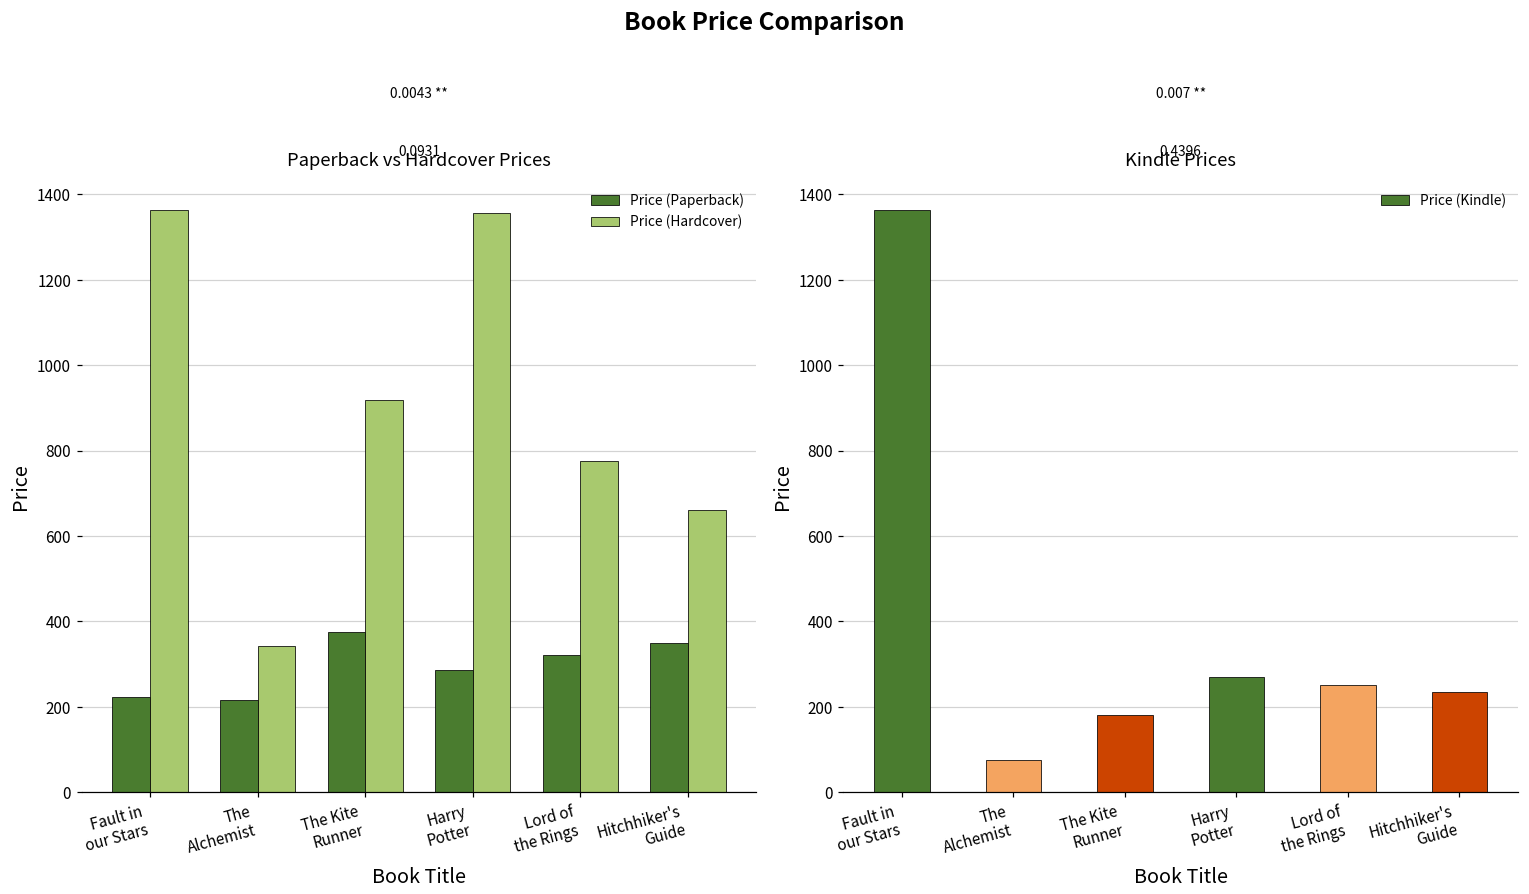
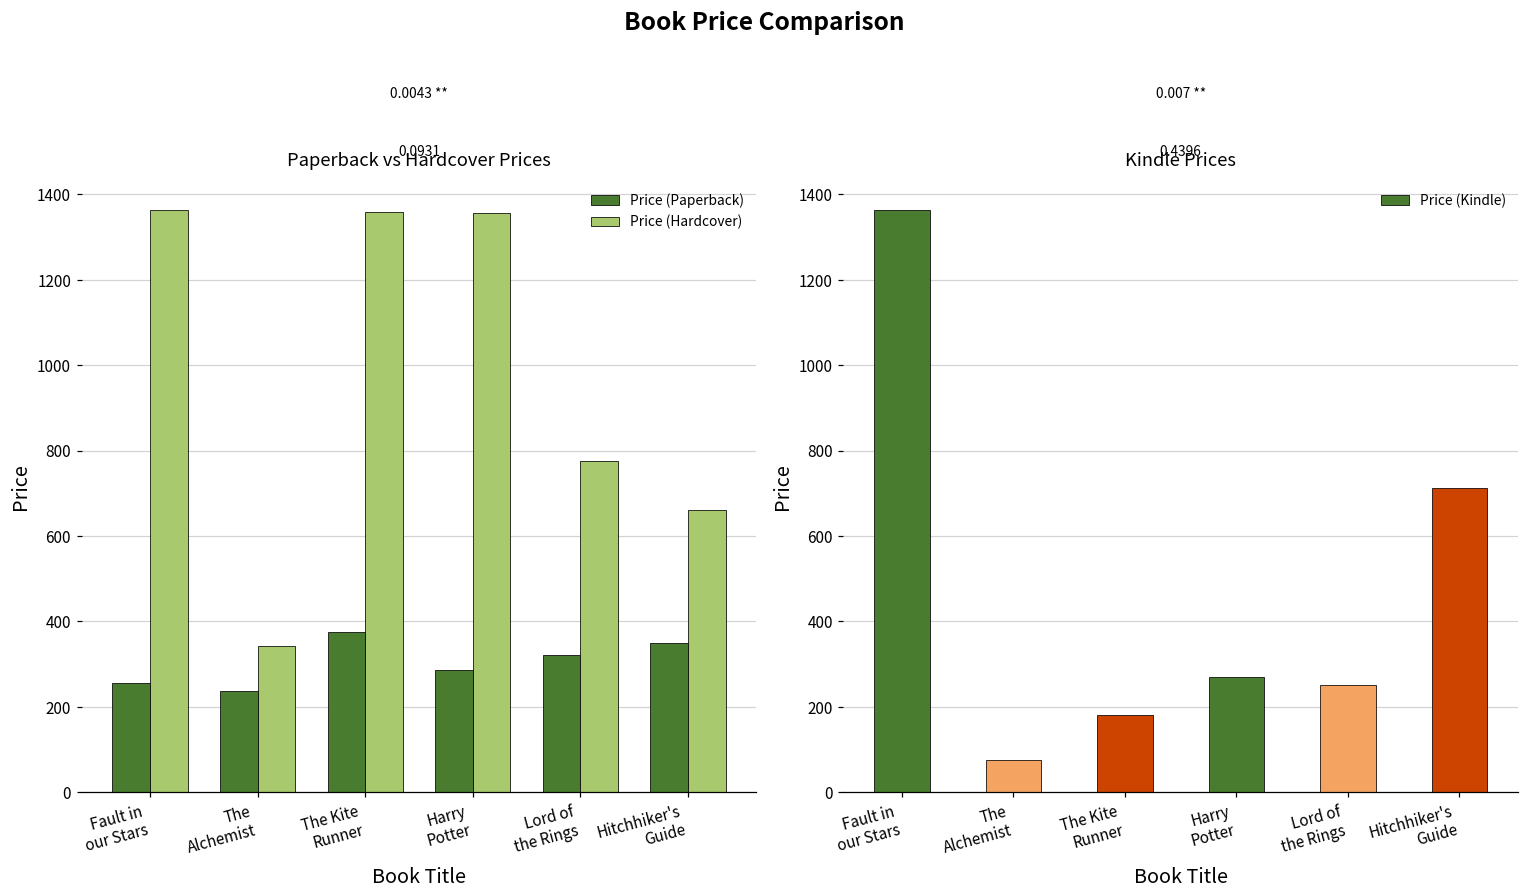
  {
    "Paperback vs Hardcover Prices": {
      "Price (Paperback)": {
-       "Fault in our Stars": 220,
-       "The Alchemist": 220,
+       "Fault in our Stars": 260,
+       "The Alchemist": 240,
        "The Kite Runner": 380,
        "Harry Potter": 290,
        "Lord of the Rings": 320,
        "Hitchhiker's Guide": 350
      },
      "Price (Hardcover)": {
        "Fault in our Stars": 1360,
        "The Alchemist": 340,
-       "The Kite Runner": 920,
+       "The Kite Runner": 1360,
        "Harry Potter": 1360,
        "Lord of the Rings": 780,
        "Hitchhiker's Guide": 660
      }
    },
    "Kindle Prices": {
      "Fault in our Stars": 1360,
      "The Alchemist": 80,
      "The Kite Runner": 180,
      "Harry Potter": 270,
      "Lord of the Rings": 250,
-     "Hitchhiker's Guide": 240
+     "Hitchhiker's Guide": 710
    }
  }
